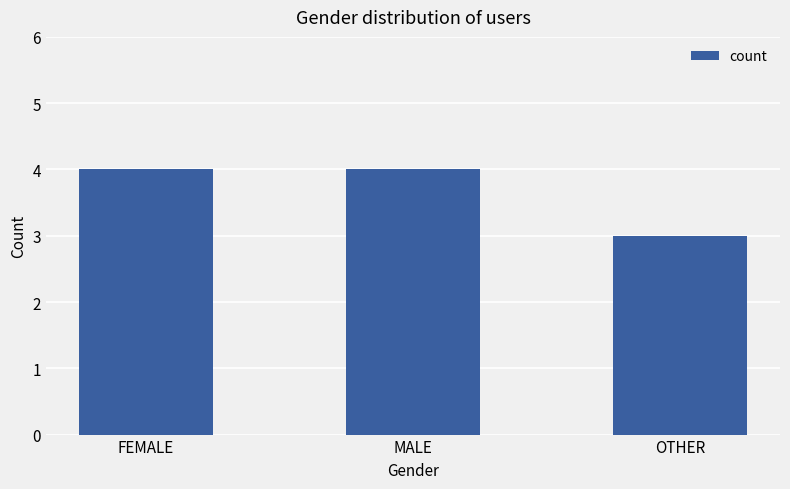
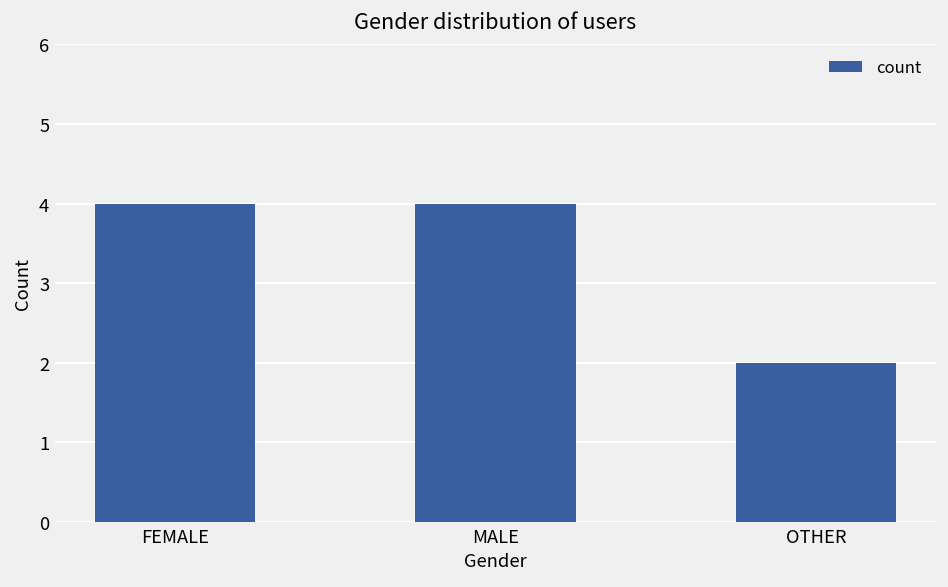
  {
    "FEMALE": 4,
    "MALE": 4,
-   "OTHER": 3
+   "OTHER": 2
  }
